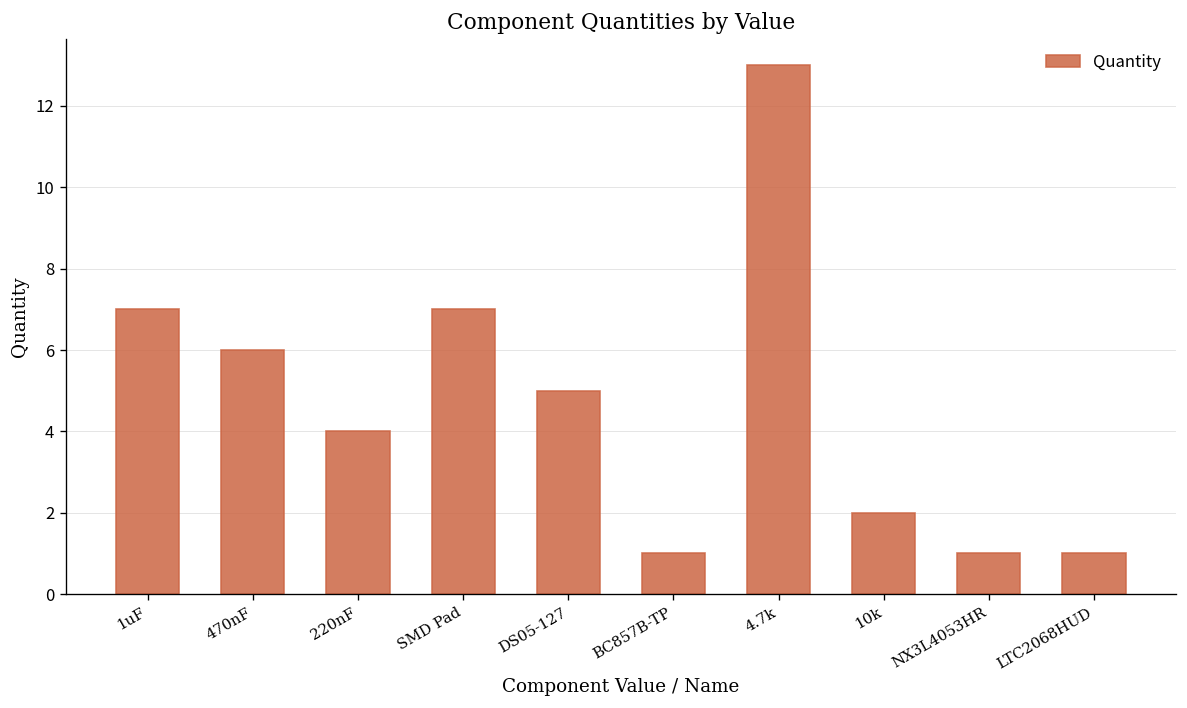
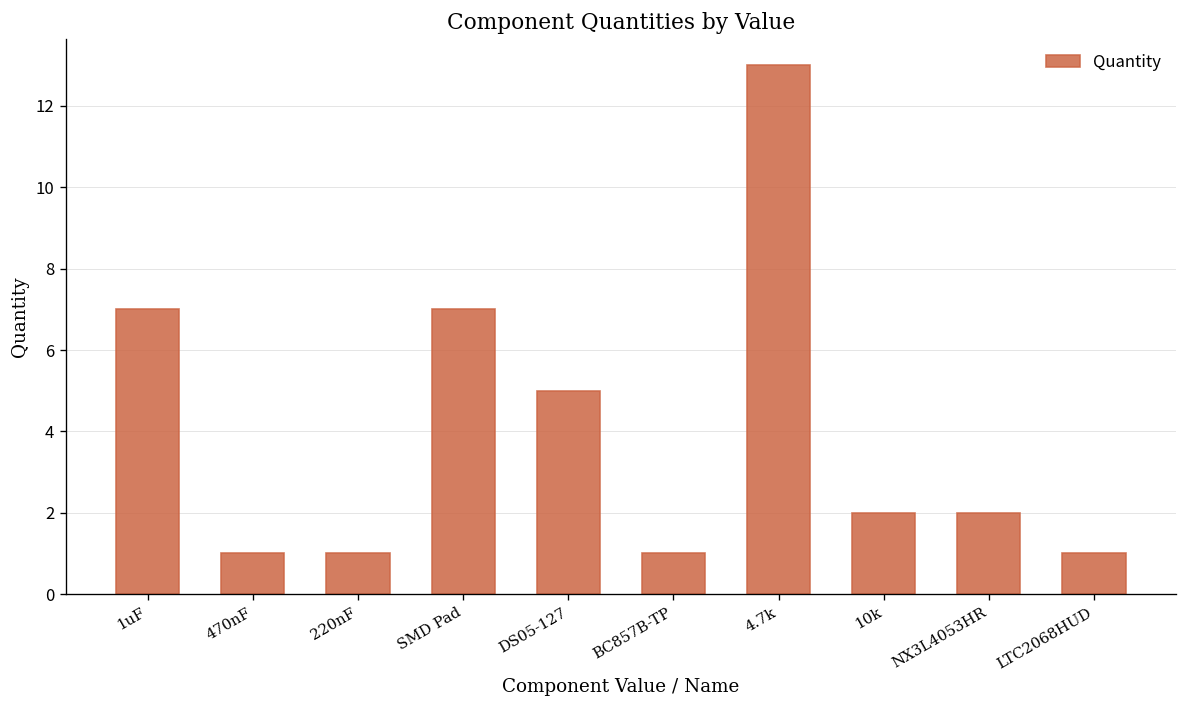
  {
    "1uF": 7,
-   "470nF": 6,
-   "220nF": 4,
+   "470nF": 1,
+   "220nF": 1,
    "SMD Pad": 7,
    "DS05-127": 5,
    "BC857B-TP": 1,
    "4.7k": 13,
    "10k": 2,
-   "NX3L4053HR": 1,
+   "NX3L4053HR": 2,
    "LTC2068HUD": 1
  }
